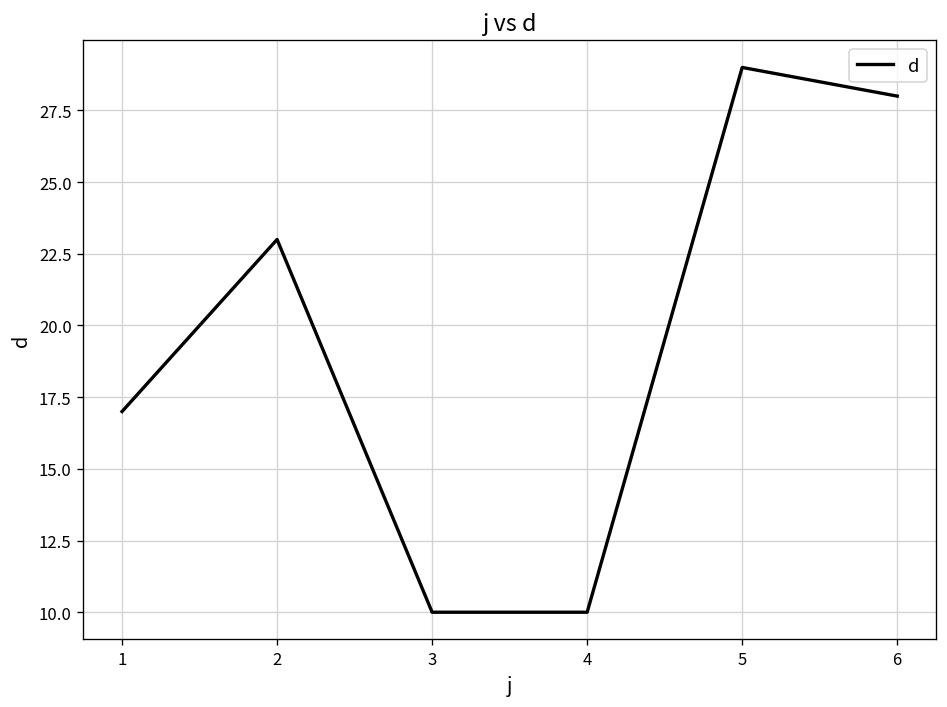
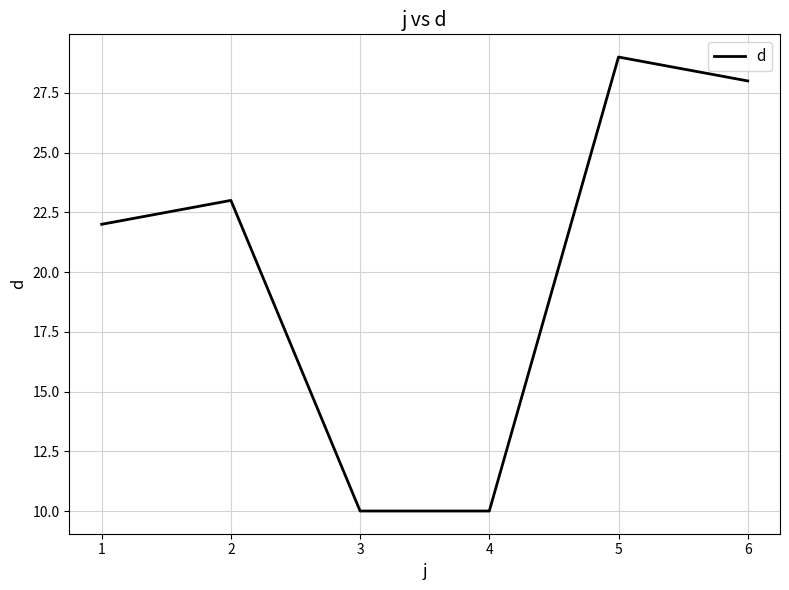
  {
-   "1": 17,
+   "1": 22,
    "2": 23,
    "3": 10,
    "4": 10,
    "5": 29,
    "6": 28
  }
